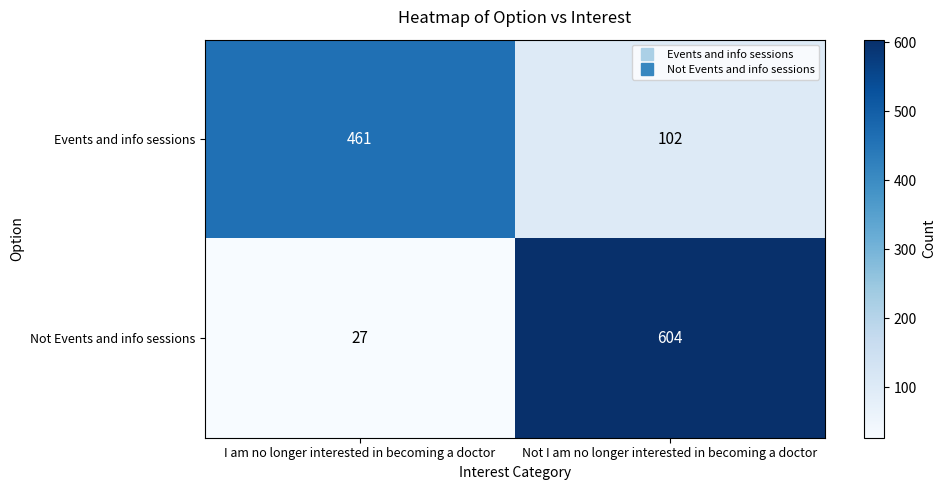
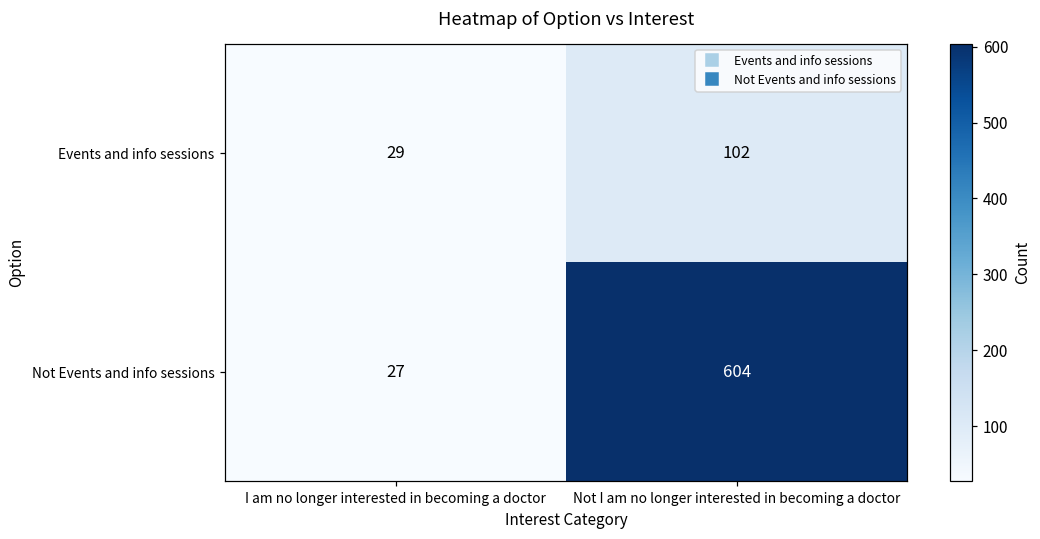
  {
    "Events and info sessions": {
-     "I am no longer interested in becoming a doctor": 461,
+     "I am no longer interested in becoming a doctor": 29,
      "Not I am no longer interested in becoming a doctor": 102
    },
    "Not Events and info sessions": {
      "I am no longer interested in becoming a doctor": 27,
      "Not I am no longer interested in becoming a doctor": 604
    }
  }
